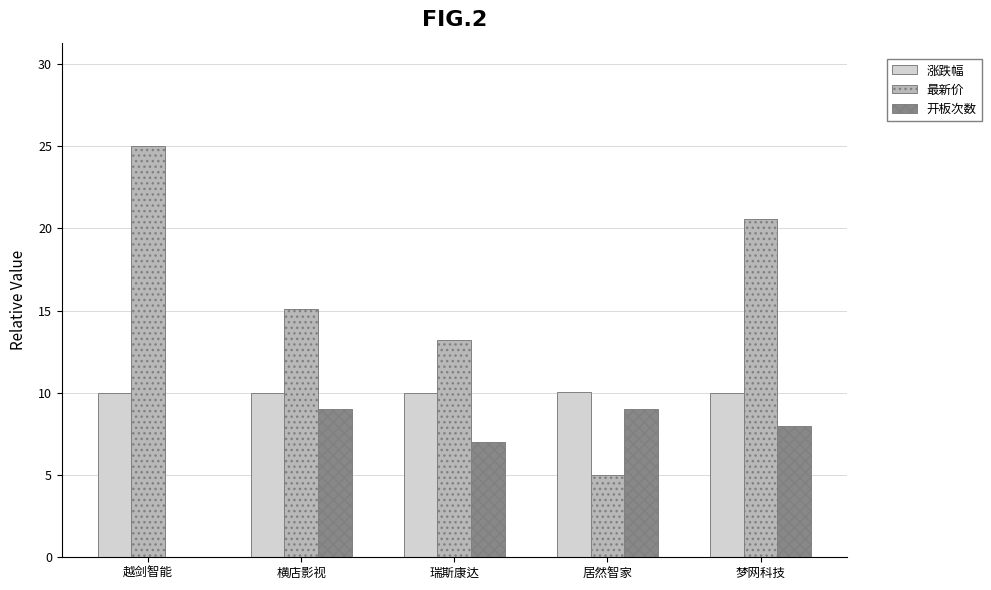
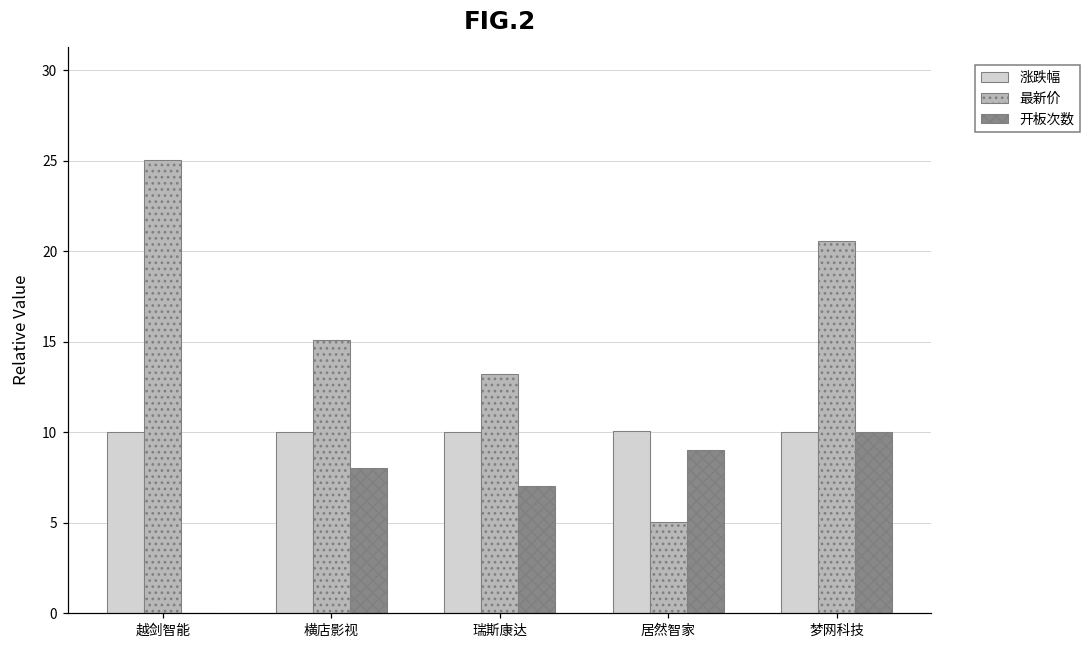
  {
    "开板次数": {
      "越剑智能": 0,
-     "横店影视": 9,
+     "横店影视": 8,
      "瑞斯康达": 7,
      "居然智家": 9,
-     "梦网科技": 8
+     "梦网科技": 10
    }
  }
